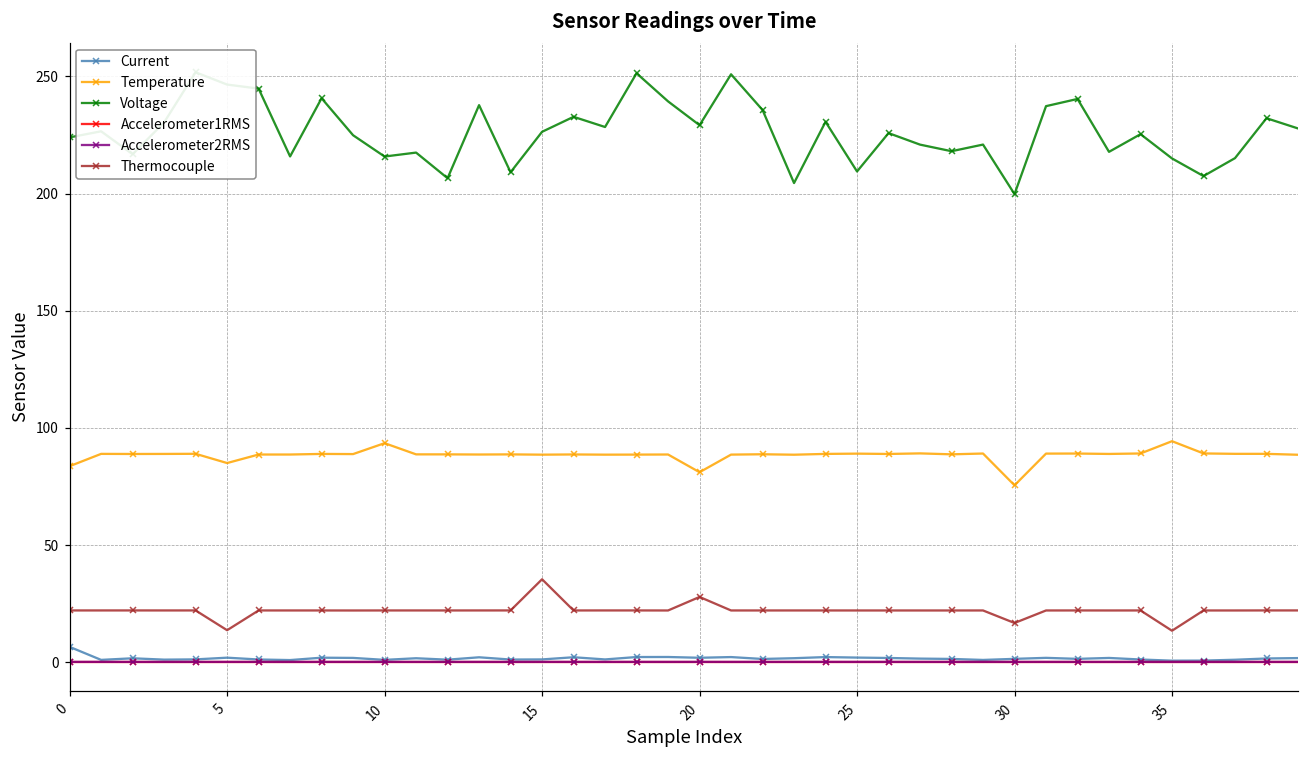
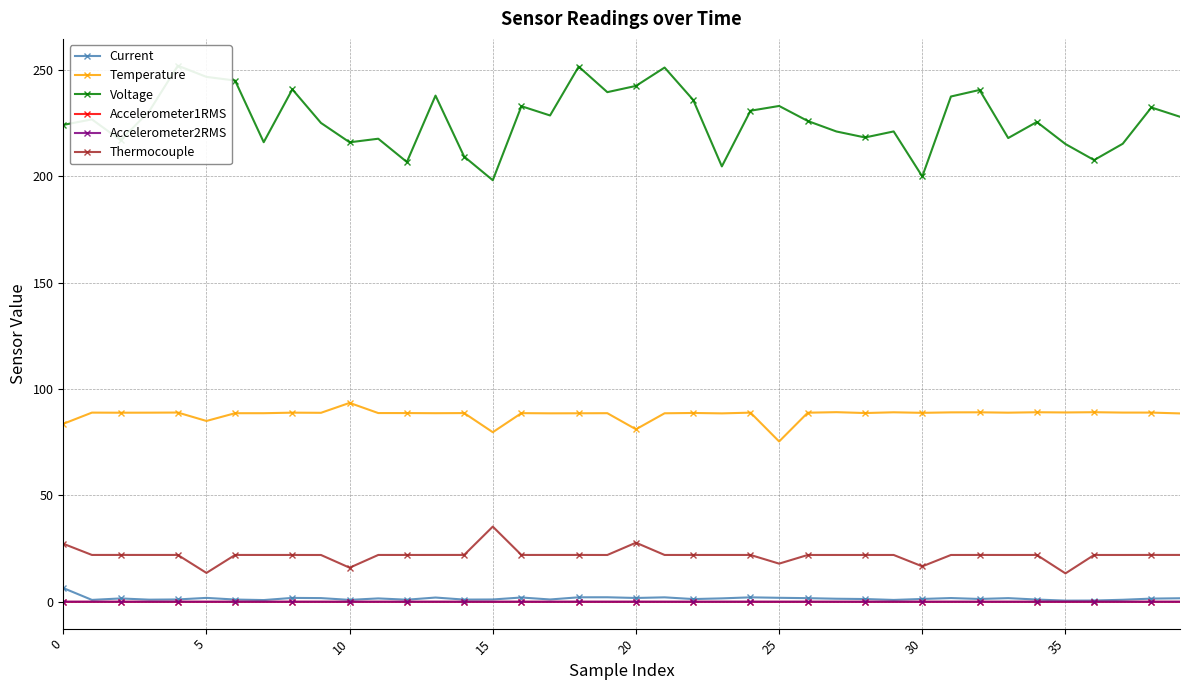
  {
    "Current": {
      "0": 7,
      "5": 2,
      "20": 2,
      "25": 2,
      "30": 1
    },
    "Temperature": {
      "0": 84,
      "5": 85,
      "10": 93,
-     "15": 89,
+     "15": 80,
      "20": 81,
-     "25": 89,
-     "30": 75,
-     "35": 94
+     "25": 75,
+     "30": 89,
+     "35": 89
    },
    "Voltage": {
      "0": 224,
      "10": 216,
-     "15": 226,
-     "20": 229,
-     "25": 209,
+     "15": 198,
+     "20": 242,
+     "25": 233,
      "30": 200,
      "35": 215
    },
    "Accelerometer2RMS": {
      "0": 0,
      "5": 0,
      "20": 0,
      "25": 0,
      "30": 0
    },
    "Thermocouple": {
-     "0": 22,
+     "0": 27,
      "5": 14,
-     "10": 22,
+     "10": 16,
      "15": 35,
      "20": 28,
-     "25": 22,
+     "25": 18,
      "30": 17,
      "35": 13
    }
  }
